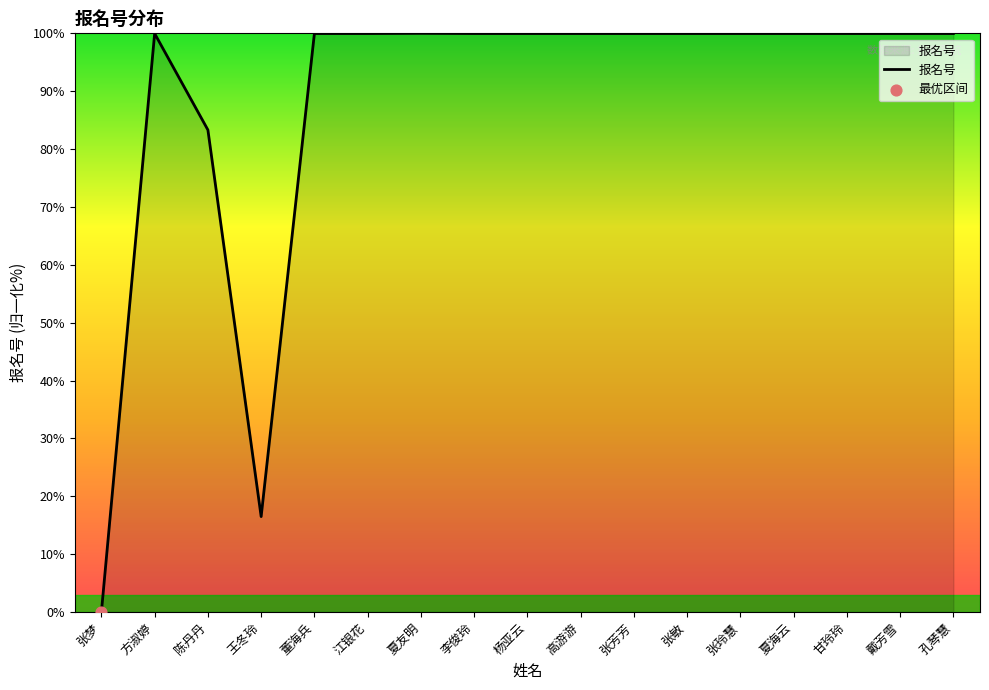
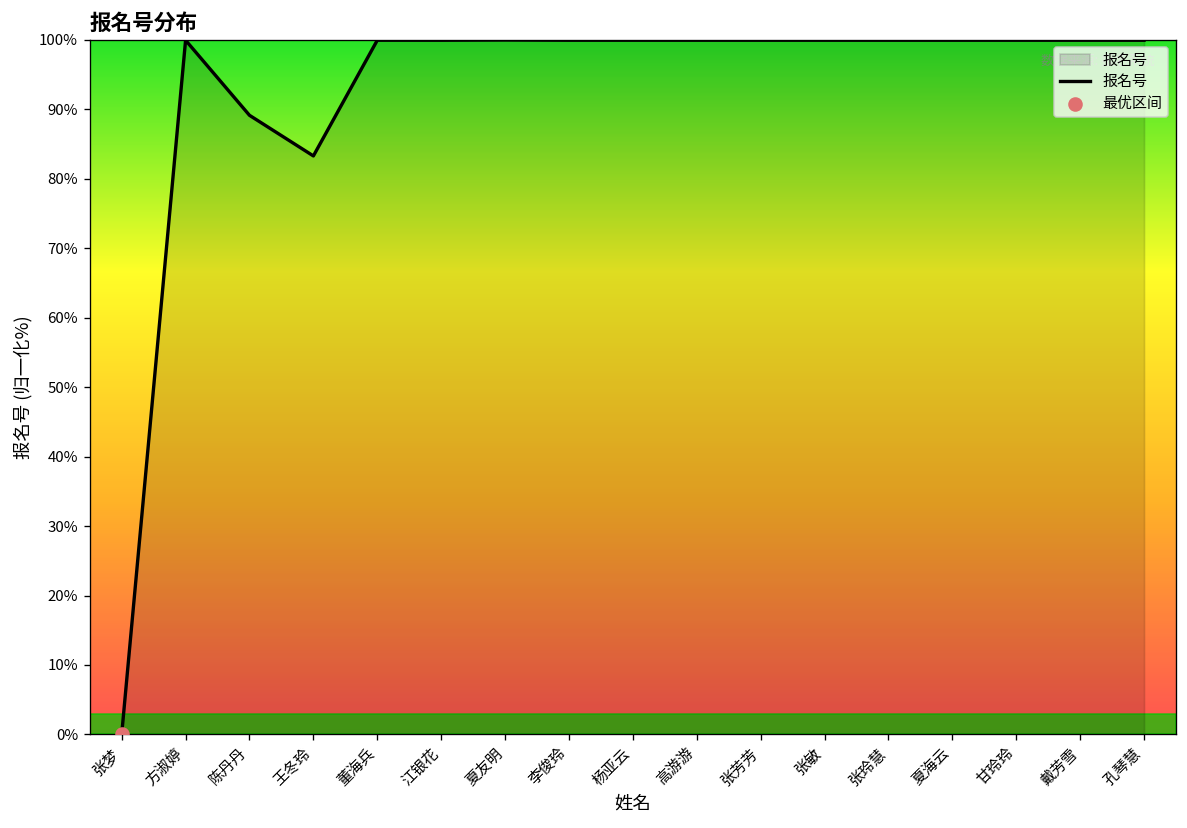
  {
    "报名号": {
      "方淑婷": "100%",
-     "陈丹丹": "83%",
-     "王冬玲": "16%",
+     "陈丹丹": "89%",
+     "王冬玲": "83%",
      "董海兵": "100%",
      "江银花": "100%",
      "夏友明": "100%",
      "李俊玲": "100%",
      "杨亚云": "100%",
      "高游游": "100%",
      "张芳芳": "100%",
      "张敏": "100%",
      "张玲慧": "100%",
      "夏海云": "100%",
      "甘玲玲": "100%",
      "戴芳雪": "100%",
      "孔琴慧": "100%"
    }
  }
